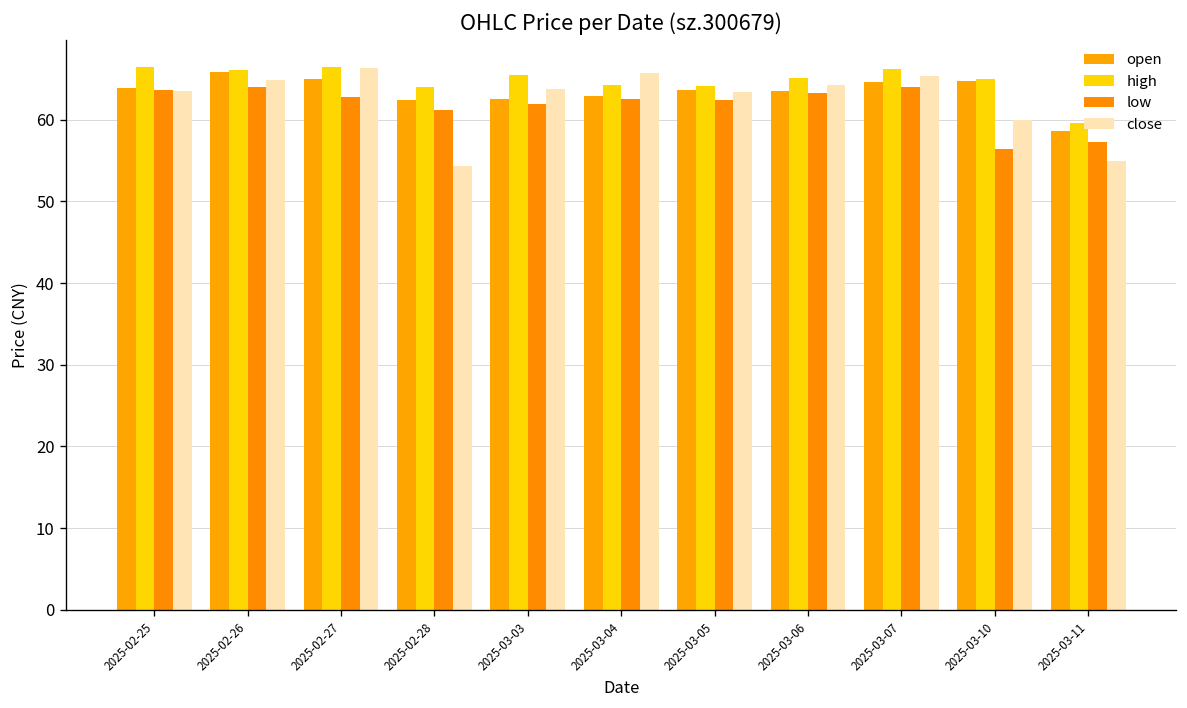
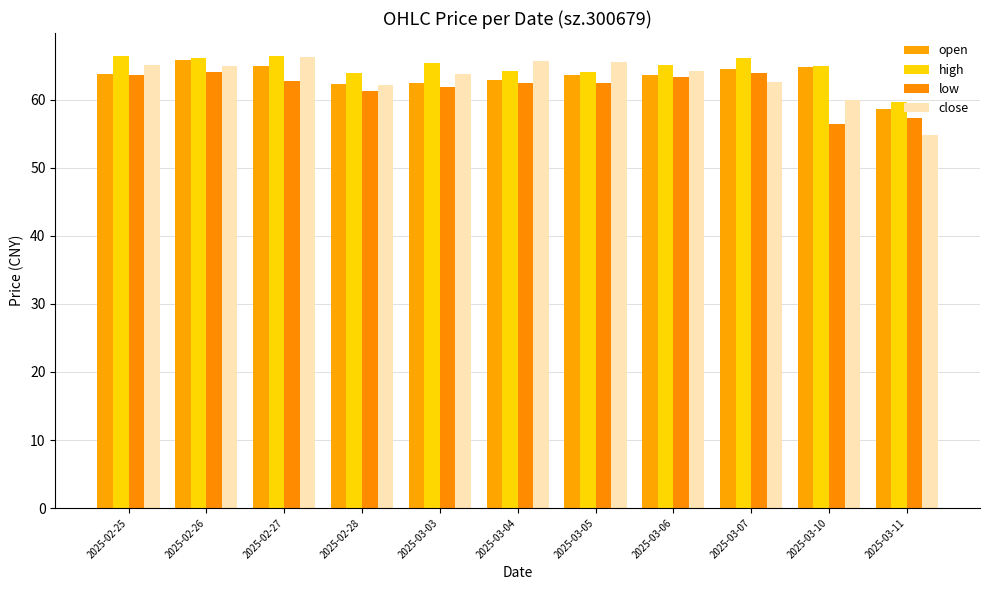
  {
    "close": {
-     "2025-02-25": 64,
+     "2025-02-25": 65,
      "2025-02-26": 65,
      "2025-02-27": 66,
-     "2025-02-28": 54,
+     "2025-02-28": 62,
      "2025-03-03": 64,
      "2025-03-04": 66,
-     "2025-03-05": 63,
+     "2025-03-05": 66,
      "2025-03-06": 64,
-     "2025-03-07": 65,
+     "2025-03-07": 63,
      "2025-03-10": 60,
      "2025-03-11": 55
    }
  }
